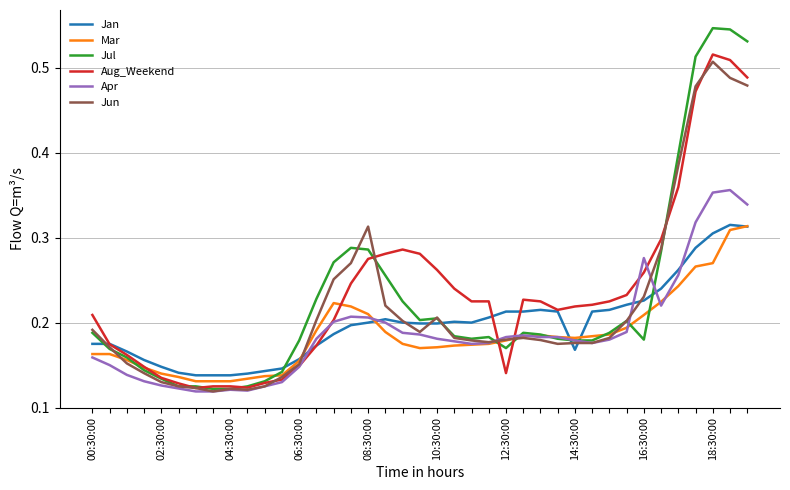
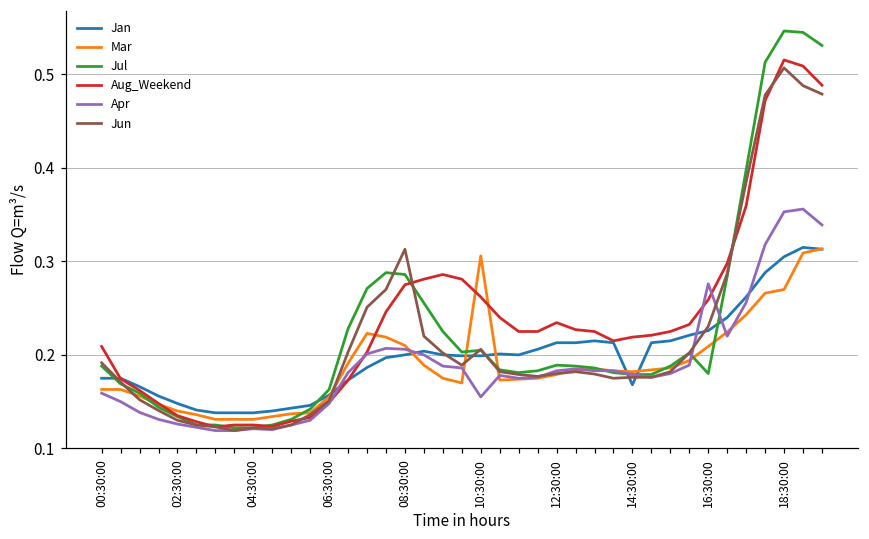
  {
    "Jan": {
      "00:30:00": 0.18,
      "02:30:00": 0.15,
      "04:30:00": 0.14,
      "08:30:00": 0.20,
      "10:30:00": 0.20,
      "12:30:00": 0.21,
      "14:30:00": 0.17,
      "16:30:00": 0.23,
      "18:30:00": 0.31
    },
    "Mar": {
      "00:30:00": 0.16,
      "02:30:00": 0.14,
      "04:30:00": 0.13,
      "08:30:00": 0.21,
-     "10:30:00": 0.17,
+     "10:30:00": 0.31,
      "14:30:00": 0.18,
      "16:30:00": 0.21,
      "18:30:00": 0.27
    },
    "Jul": {
      "00:30:00": 0.19,
-     "06:30:00": 0.18,
+     "06:30:00": 0.16,
      "08:30:00": 0.29,
-     "12:30:00": 0.17,
+     "12:30:00": 0.19,
      "16:30:00": 0.18,
      "18:30:00": 0.55
    },
    "Aug_Weekend": {
      "00:30:00": 0.21,
      "08:30:00": 0.28,
      "10:30:00": 0.26,
-     "12:30:00": 0.14,
+     "12:30:00": 0.23,
      "14:30:00": 0.22,
      "16:30:00": 0.26,
      "18:30:00": 0.52
    },
    "Apr": {
      "00:30:00": 0.16,
      "02:30:00": 0.13,
      "08:30:00": 0.21,
-     "10:30:00": 0.18,
+     "10:30:00": 0.16,
      "16:30:00": 0.28,
      "18:30:00": 0.35
    },
    "Jun": {
      "00:30:00": 0.19,
      "02:30:00": 0.13,
      "08:30:00": 0.31,
      "16:30:00": 0.23,
      "18:30:00": 0.51
    }
  }
